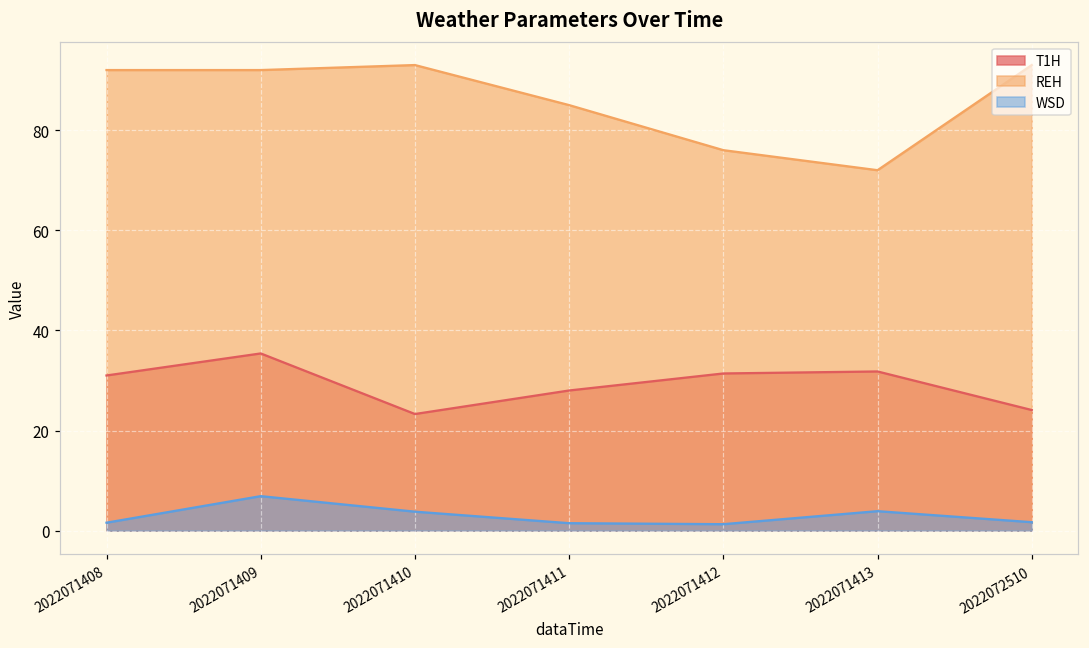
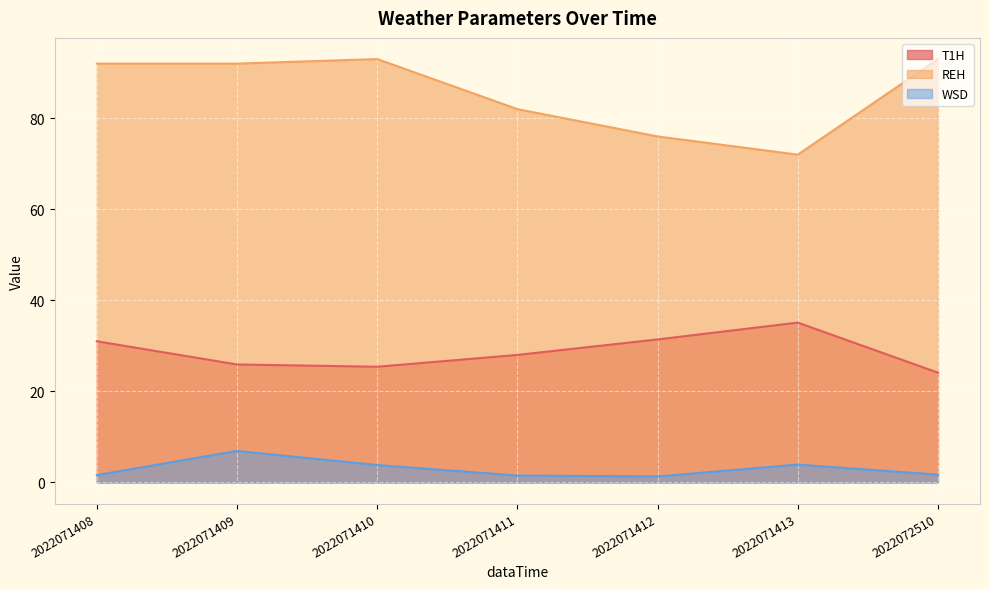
  {
    "T1H": {
      "2022071408": 31,
-     "2022071409": 35,
-     "2022071410": 23,
+     "2022071409": 26,
+     "2022071410": 25,
      "2022071411": 28,
      "2022071412": 31,
-     "2022071413": 32,
+     "2022071413": 35,
      "2022072510": 24
    },
    "REH": {
      "2022071408": 92,
      "2022071409": 92,
      "2022071410": 93,
-     "2022071411": 85,
+     "2022071411": 82,
      "2022071412": 76,
      "2022071413": 72
    },
    "WSD": {
      "2022071408": 2,
      "2022071409": 7,
      "2022071410": 4,
      "2022071411": 2,
      "2022071412": 1,
      "2022071413": 4,
      "2022072510": 2
    }
  }
